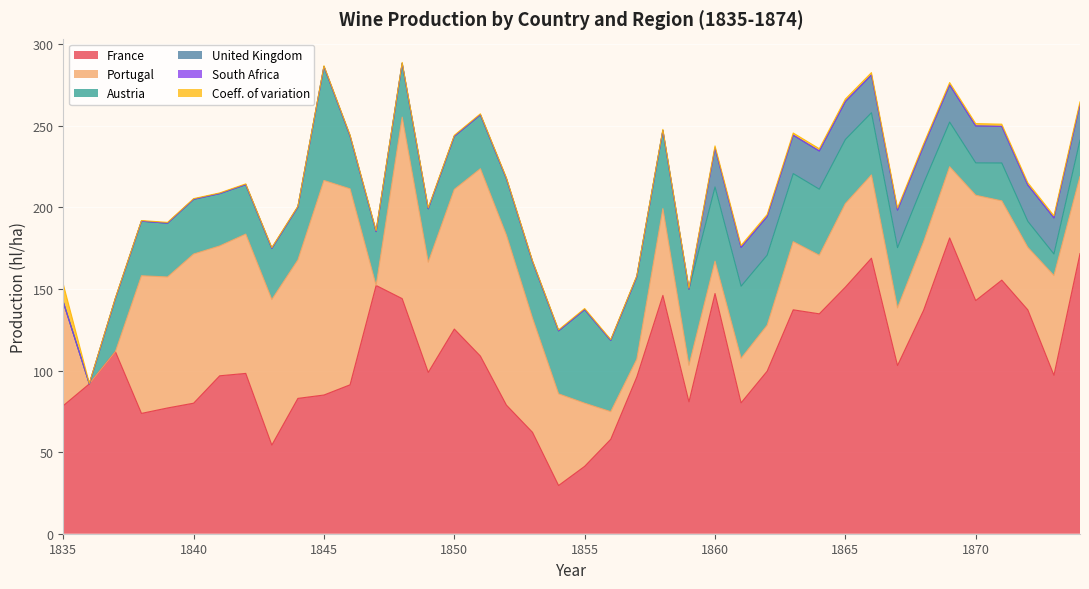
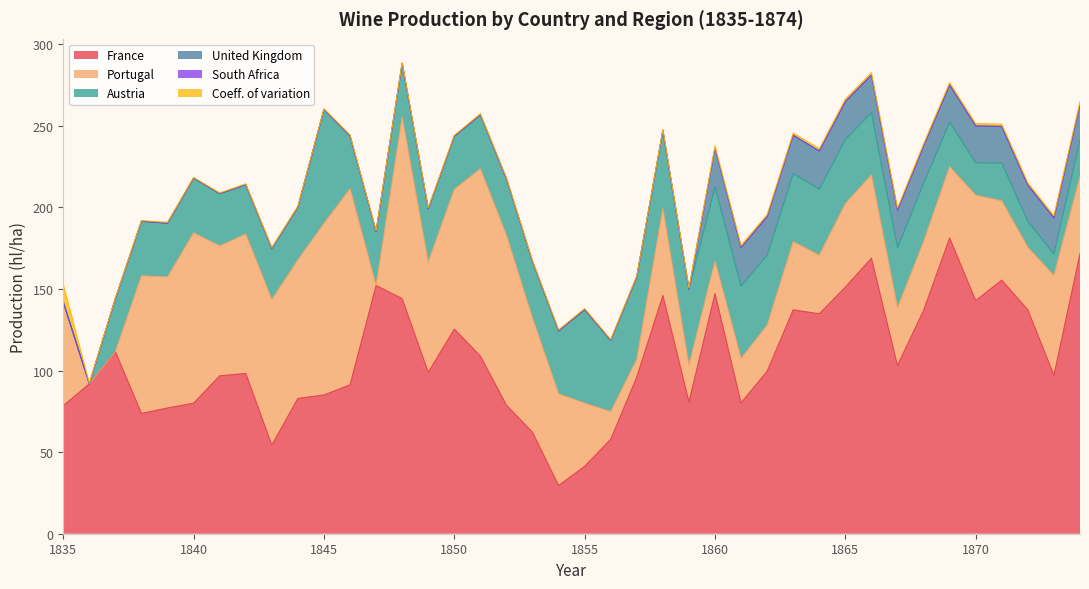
  {
    "France": {
      "1835": 79,
      "1840": 80,
      "1845": 85,
      "1850": 125,
      "1855": 41,
      "1860": 147,
      "1865": 151,
      "1870": 143
    },
    "Portugal": {
-     "1840": 91,
-     "1845": 132,
+     "1840": 104,
+     "1845": 105,
      "1850": 86,
      "1855": 39,
      "1860": 20,
      "1865": 51,
      "1870": 65
    },
    "Austria": {
      "1860": 45,
      "1865": 39,
      "1870": 20
    },
    "Coeff. of variation": {
      "1835": 11
    }
  }
